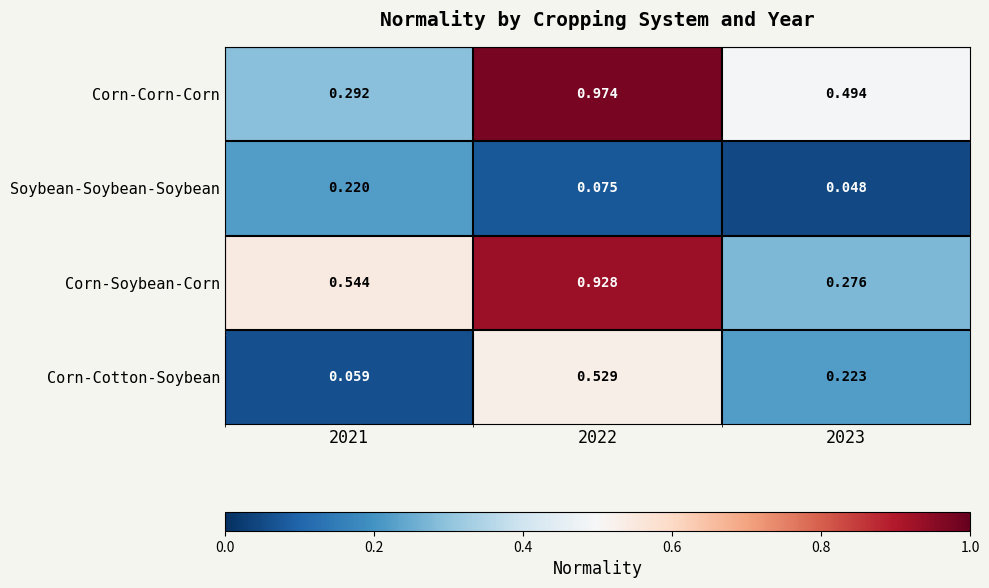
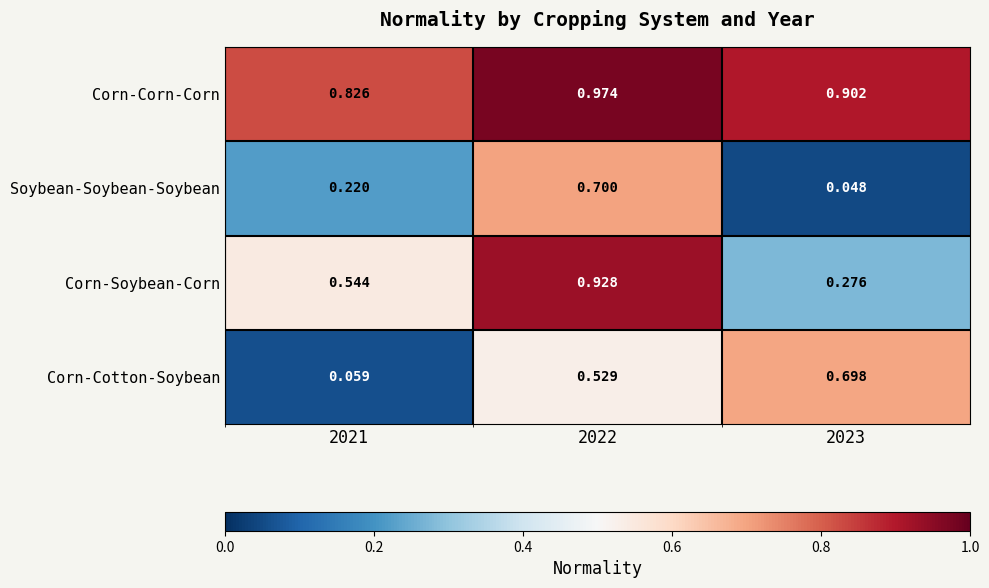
  {
    "Corn-Corn-Corn": {
-     "2021": 0.292,
+     "2021": 0.826,
      "2022": 0.974,
-     "2023": 0.494
+     "2023": 0.902
    },
    "Soybean-Soybean-Soybean": {
      "2021": 0.220,
-     "2022": 0.075,
+     "2022": 0.700,
      "2023": 0.048
    },
    "Corn-Soybean-Corn": {
      "2021": 0.544,
      "2022": 0.928,
      "2023": 0.276
    },
    "Corn-Cotton-Soybean": {
      "2021": 0.059,
      "2022": 0.529,
-     "2023": 0.223
+     "2023": 0.698
    }
  }
